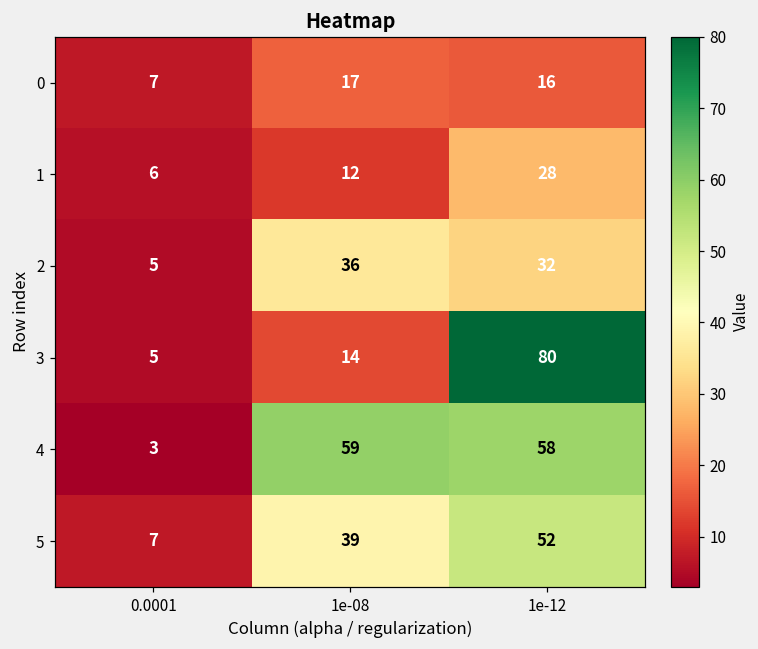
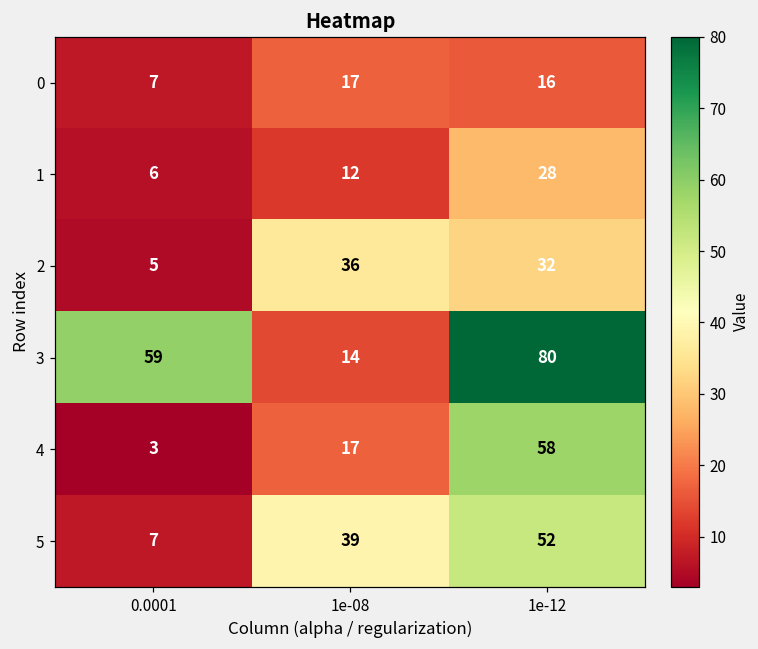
  {
    "0": {
      "0.0001": 7,
      "1e-08": 17,
      "1e-12": 16
    },
    "1": {
      "0.0001": 6,
      "1e-08": 12,
      "1e-12": 28
    },
    "2": {
      "0.0001": 5,
      "1e-08": 36,
      "1e-12": 32
    },
    "3": {
-     "0.0001": 5,
+     "0.0001": 59,
      "1e-08": 14,
      "1e-12": 80
    },
    "4": {
      "0.0001": 3,
-     "1e-08": 59,
+     "1e-08": 17,
      "1e-12": 58
    },
    "5": {
      "0.0001": 7,
      "1e-08": 39,
      "1e-12": 52
    }
  }
